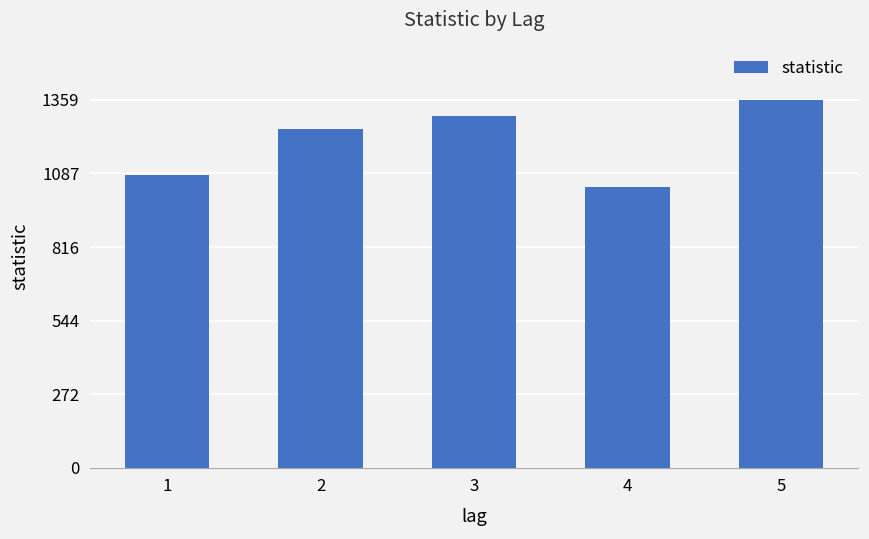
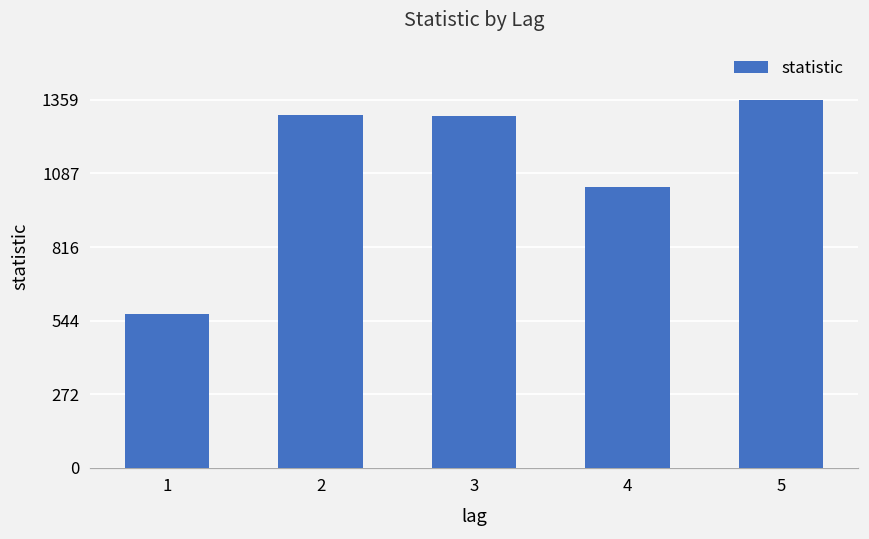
  {
-   "1": 1080,
-   "2": 1250,
+   "1": 570,
+   "2": 1300,
    "3": 1300,
    "4": 1040,
    "5": 1360
  }
